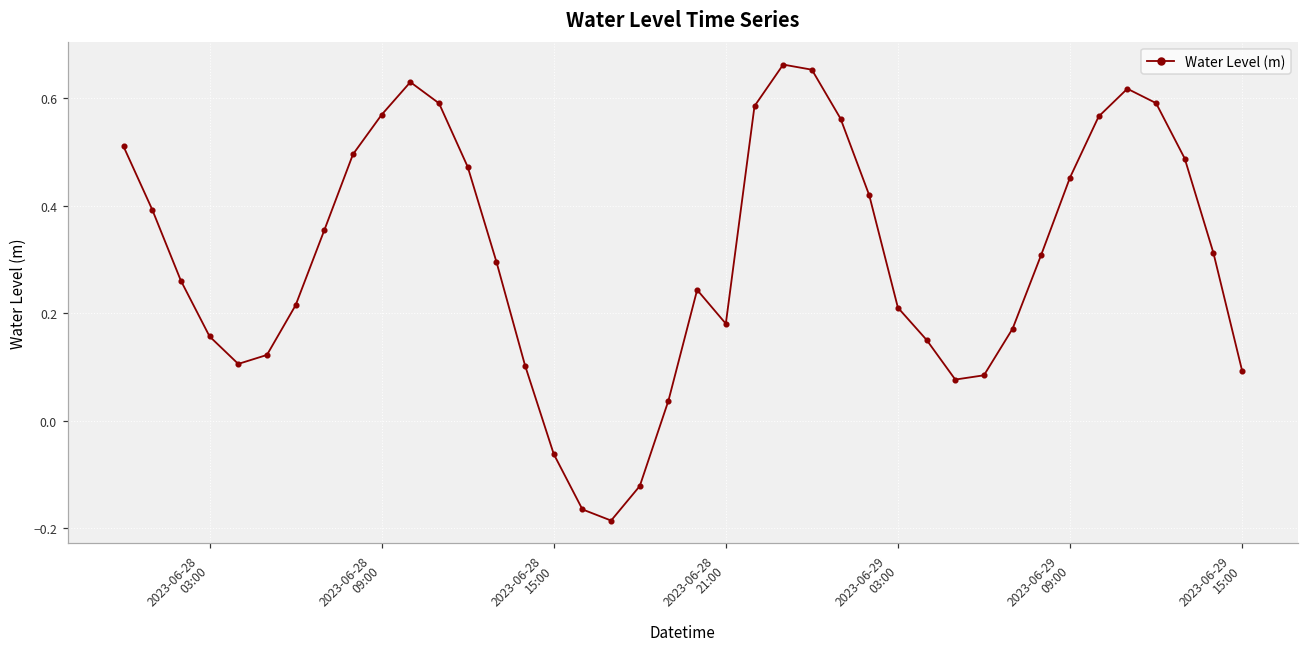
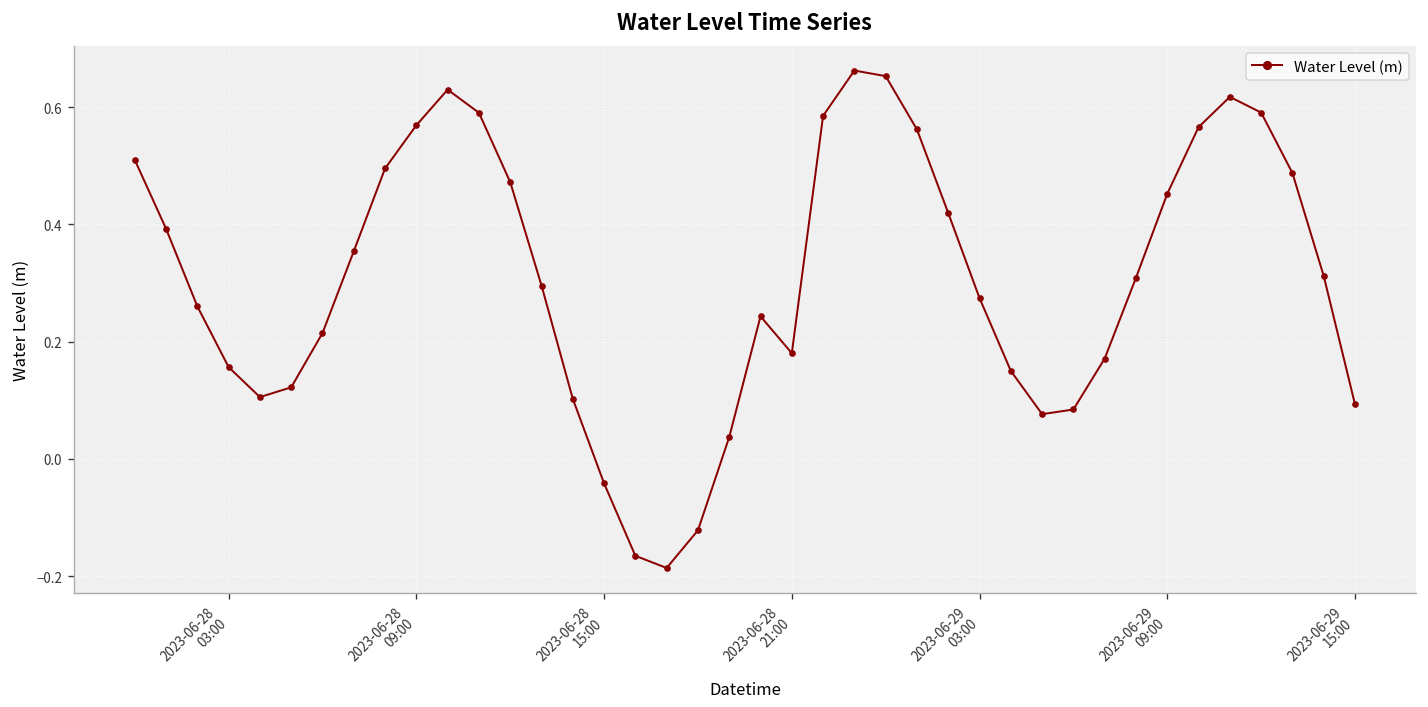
  {
    "2023-06-28 03:00": 0.16,
    "2023-06-28 09:00": 0.57,
-   "2023-06-28 15:00": -0.06,
+   "2023-06-28 15:00": -0.04,
    "2023-06-28 21:00": 0.18,
-   "2023-06-29 03:00": 0.21,
+   "2023-06-29 03:00": 0.27,
    "2023-06-29 09:00": 0.45,
    "2023-06-29 15:00": 0.09
  }
